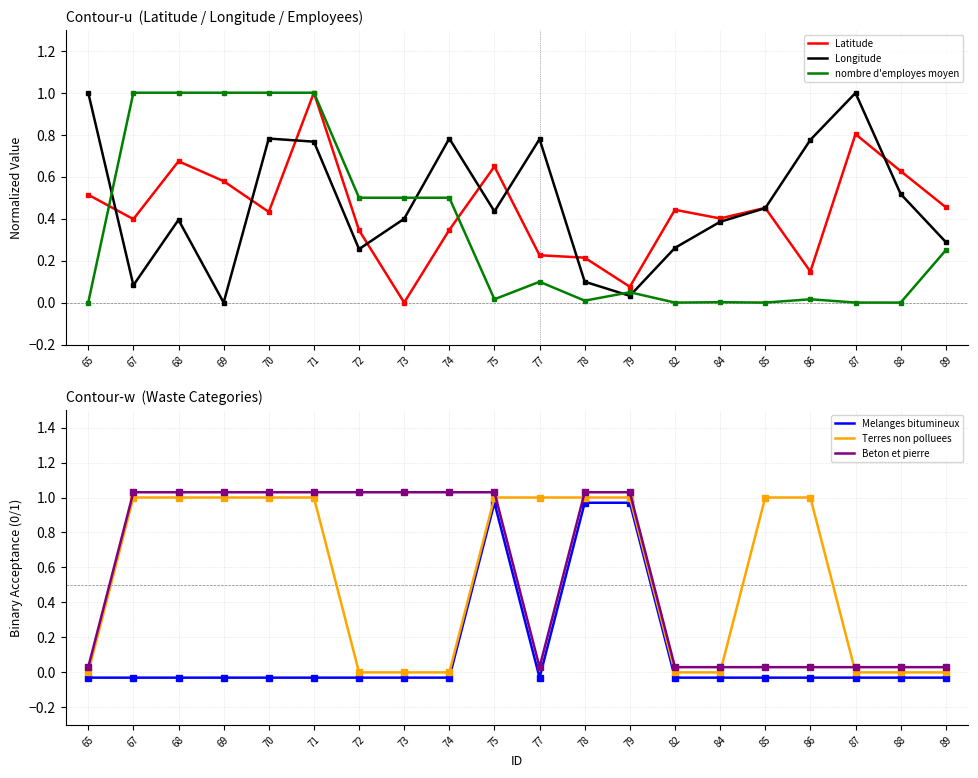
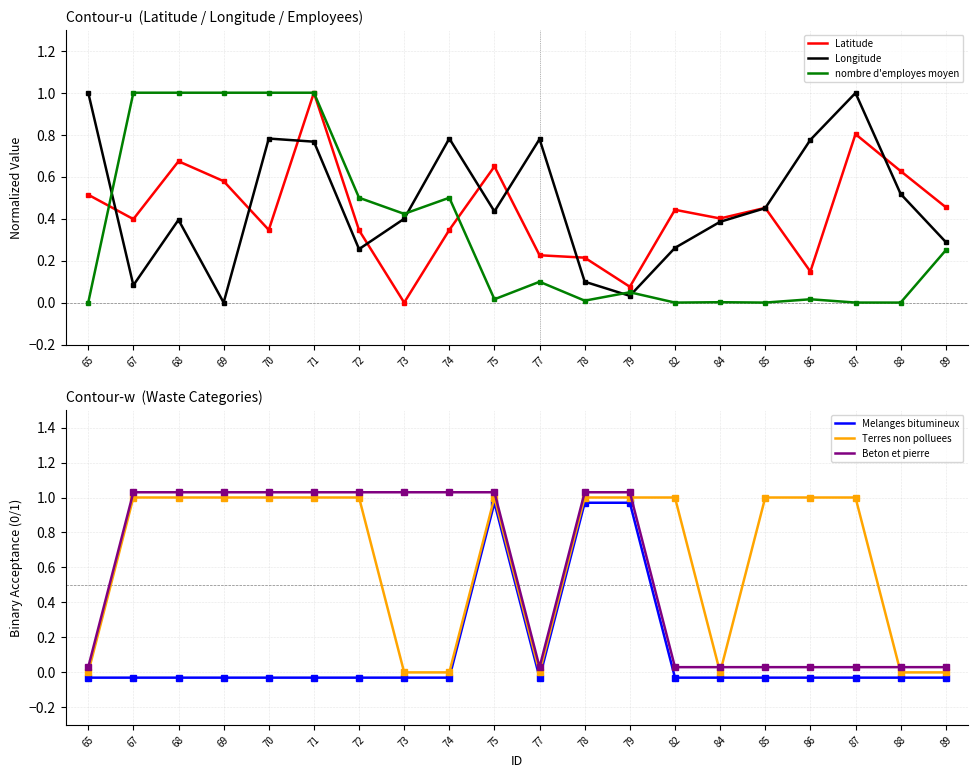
  {
    "Contour-u (Latitude / Longitude / Employees)": {
      "Latitude": {
        "65": 0.51,
        "67": 0.40,
        "68": 0.67,
        "69": 0.58,
-       "70": 0.43,
+       "70": 0.35,
        "72": 0.34,
        "73": 0.00,
        "74": 0.35,
        "75": 0.65,
        "77": 0.23,
        "78": 0.21,
        "79": 0.08,
        "82": 0.44,
        "84": 0.40,
        "86": 0.15,
        "87": 0.80,
        "88": 0.63,
        "89": 0.45
      },
      "Longitude": {
        "65": 1.00,
        "67": 0.08,
        "68": 0.39,
        "69": 0.00,
        "70": 0.78,
        "71": 0.77,
        "72": 0.25,
        "73": 0.40,
        "74": 0.78,
        "75": 0.43,
        "77": 0.78,
        "78": 0.10,
        "79": 0.03,
        "82": 0.26,
        "84": 0.38,
        "86": 0.78,
        "87": 1.00,
        "88": 0.52,
        "89": 0.29
      },
      "nombre d'employes moyen": {
        "65": 0.00,
        "67": 1.00,
        "68": 1.00,
        "69": 1.00,
        "70": 1.00,
        "72": 0.50,
-       "73": 0.50,
+       "73": 0.42,
        "74": 0.50,
        "75": 0.02,
        "77": 0.10,
        "78": 0.01,
        "79": 0.05,
        "82": 0.00,
        "84": 0.00,
        "85": 0.00,
        "86": 0.02,
        "87": 0.00,
        "88": 0.00,
        "89": 0.25
      }
    },
    "Contour-w (Waste Categories)": {
      "Melanges bitumineux": {
        "65": -0.03,
        "67": -0.03,
        "68": -0.03,
        "69": -0.03,
        "70": -0.03,
        "71": -0.03,
        "72": -0.03,
        "73": -0.03,
        "74": -0.03,
        "75": 0.97,
        "77": -0.03,
        "78": 0.97,
        "79": 0.97,
        "82": -0.03,
        "84": -0.03,
        "85": -0.03,
        "86": -0.03,
        "87": -0.03,
        "88": -0.03,
        "89": -0.03
      },
      "Terres non polluees": {
        "65": 0,
        "67": 1,
        "68": 1,
        "69": 1,
        "70": 1,
        "71": 1,
-       "72": 0,
+       "72": 1,
        "73": 0,
        "74": 0,
        "75": 1,
-       "77": 1,
+       "77": 0,
        "78": 1,
        "79": 1,
-       "82": 0,
+       "82": 1,
        "84": 0,
        "85": 1,
        "86": 1,
-       "87": 0,
+       "87": 1,
        "88": 0,
        "89": 0
      },
      "Beton et pierre": {
        "65": 0.03,
        "67": 1.03,
        "68": 1.03,
        "69": 1.03,
        "70": 1.03,
        "71": 1.03,
        "72": 1.03,
        "73": 1.03,
        "74": 1.03,
        "75": 1.03,
        "77": 0.03,
        "78": 1.03,
        "79": 1.03,
        "82": 0.03,
        "84": 0.03,
        "85": 0.03,
        "86": 0.03,
        "87": 0.03,
        "88": 0.03,
        "89": 0.03
      }
    }
  }
